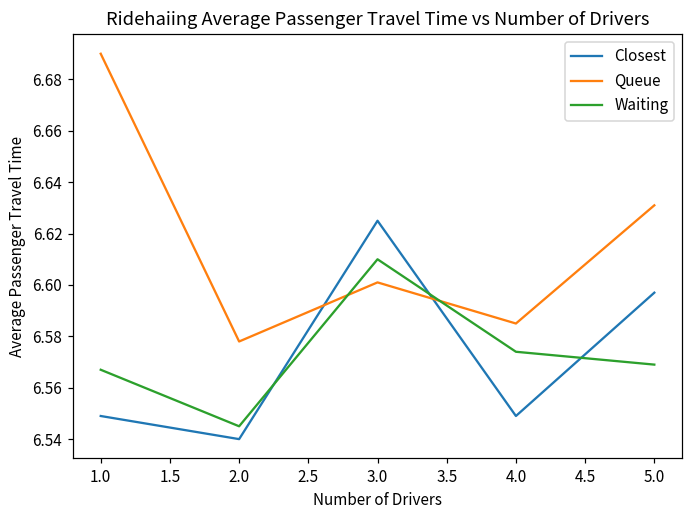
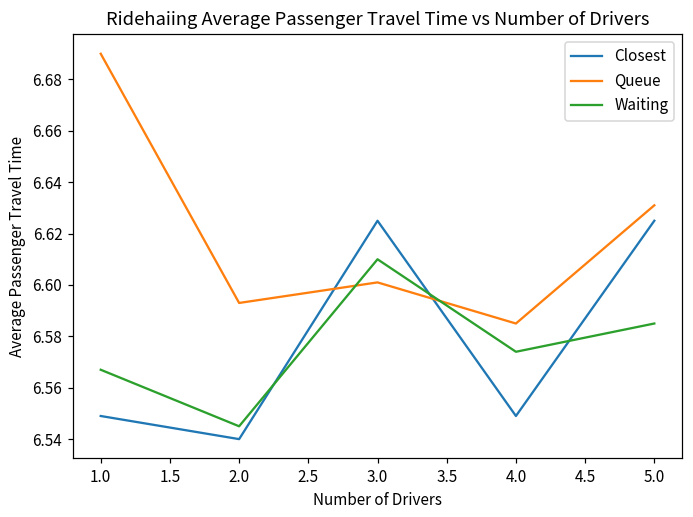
  {
    "Closest": {
      "1.0": 6.549,
      "2.0": 6.540,
      "3.0": 6.625,
      "4.0": 6.549,
-     "5.0": 6.597
+     "5.0": 6.625
    },
    "Queue": {
      "1.0": 6.690,
-     "2.0": 6.578,
+     "2.0": 6.593,
      "3.0": 6.601,
      "4.0": 6.585,
      "5.0": 6.631
    },
    "Waiting": {
      "1.0": 6.567,
      "2.0": 6.545,
      "3.0": 6.610,
      "4.0": 6.574,
-     "5.0": 6.569
+     "5.0": 6.585
    }
  }
